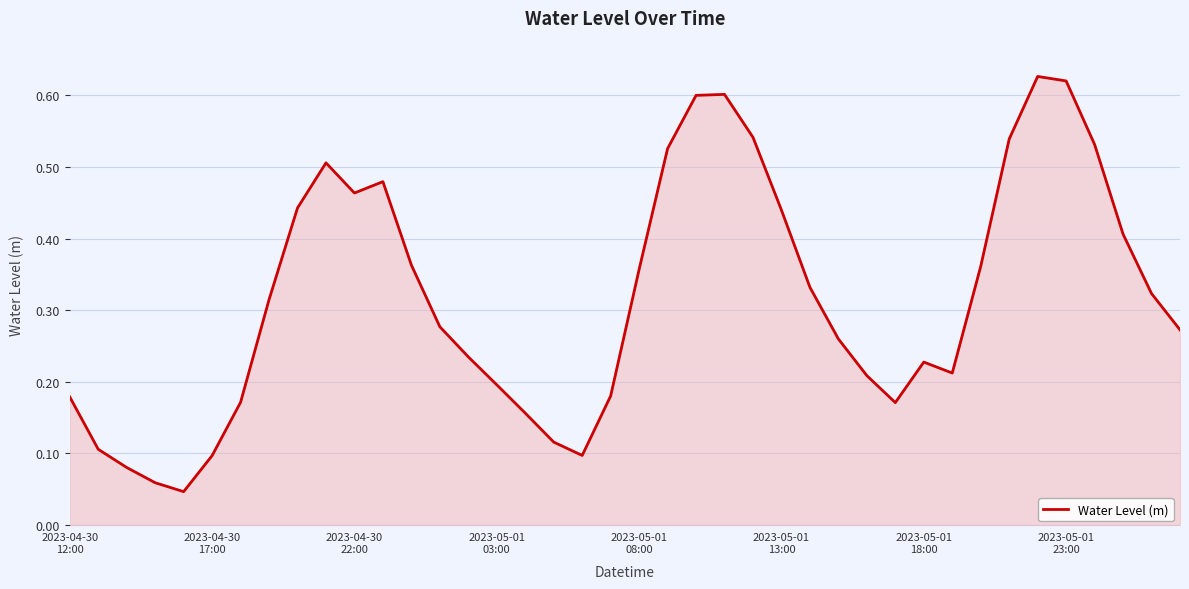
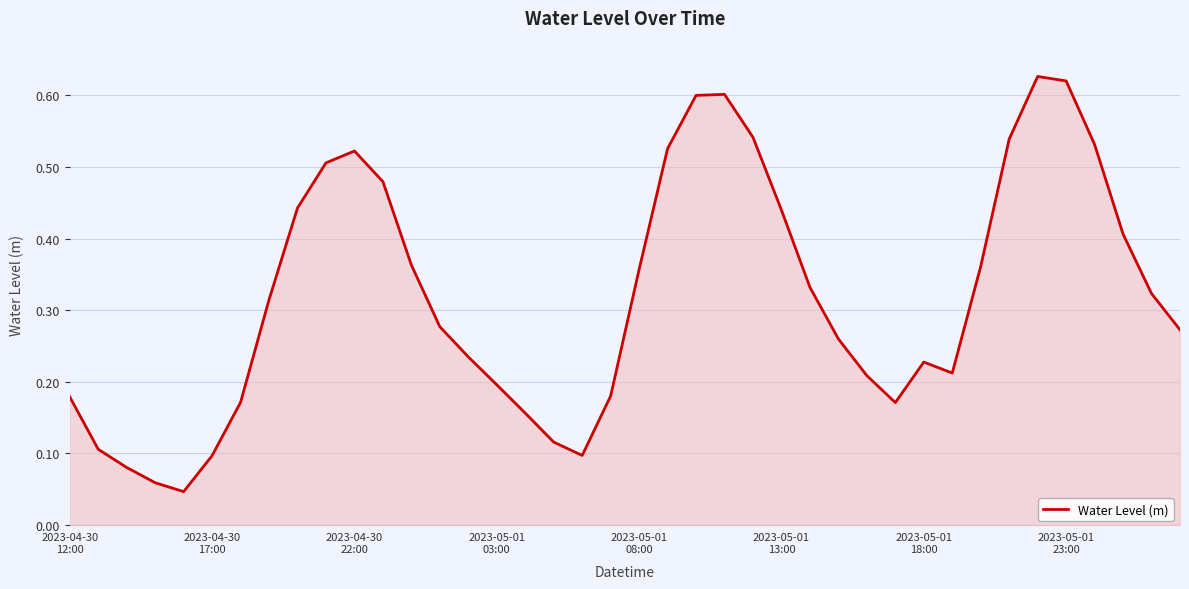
  {
    "2023-04-30 12:00": 0.18,
    "2023-04-30 17:00": 0.10,
-   "2023-04-30 22:00": 0.46,
+   "2023-04-30 22:00": 0.52,
    "2023-05-01 03:00": 0.20,
    "2023-05-01 08:00": 0.36,
    "2023-05-01 13:00": 0.44,
    "2023-05-01 18:00": 0.23,
    "2023-05-01 23:00": 0.62
  }
